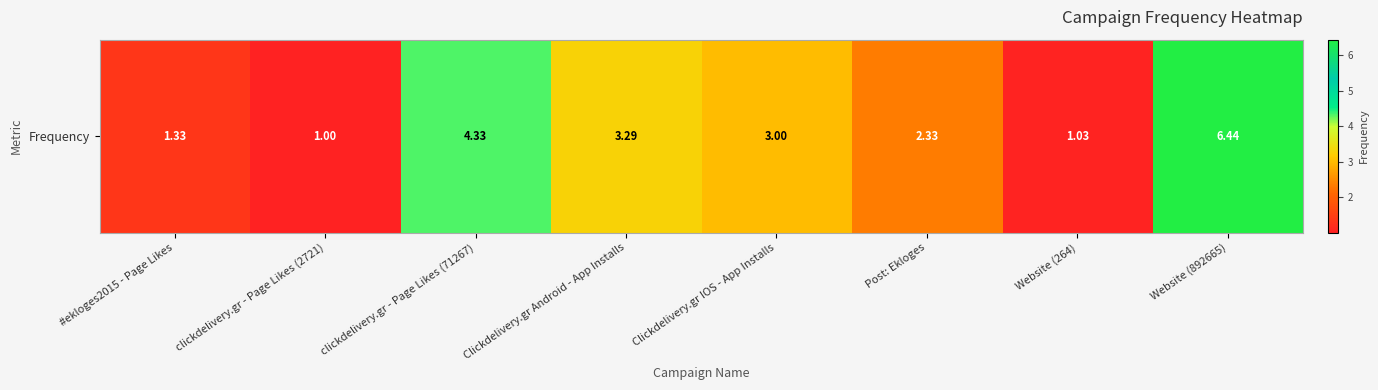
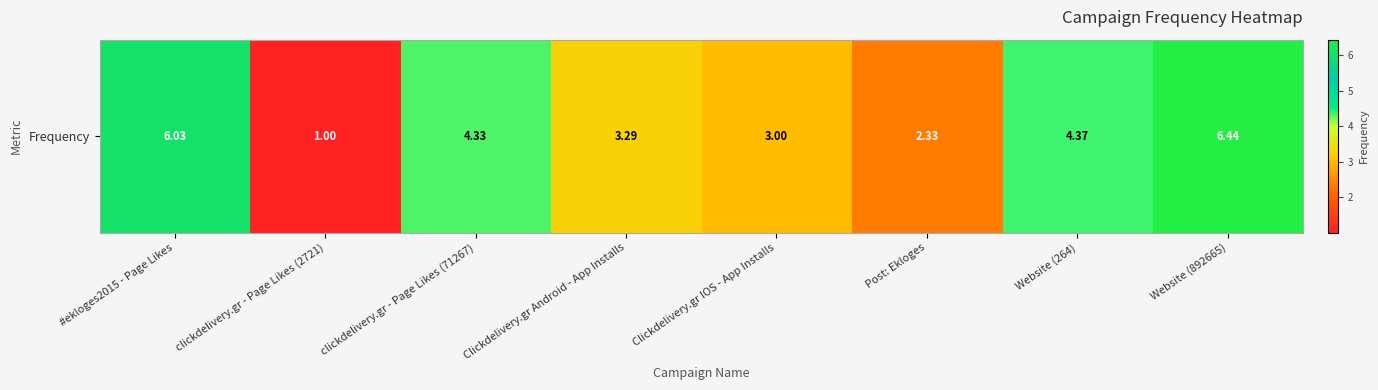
  {
    "Frequency": {
-     "#ekloges2015 - Page Likes": 1.33,
+     "#ekloges2015 - Page Likes": 6.03,
      "clickdelivery.gr - Page Likes (2721)": 1.00,
      "clickdelivery.gr - Page Likes (71267)": 4.33,
      "Clickdelivery.gr Android - App Installs": 3.29,
      "Clickdelivery.gr IOS - App Installs": 3.00,
      "Post: Ekloges": 2.33,
-     "Website (264)": 1.03,
+     "Website (264)": 4.37,
      "Website (892665)": 6.44
    }
  }
